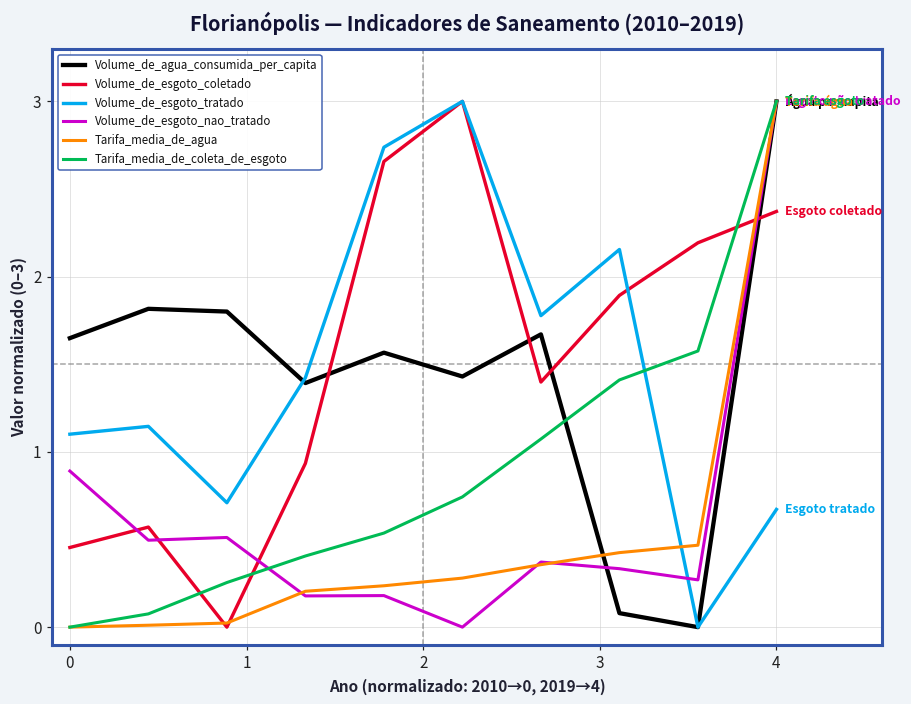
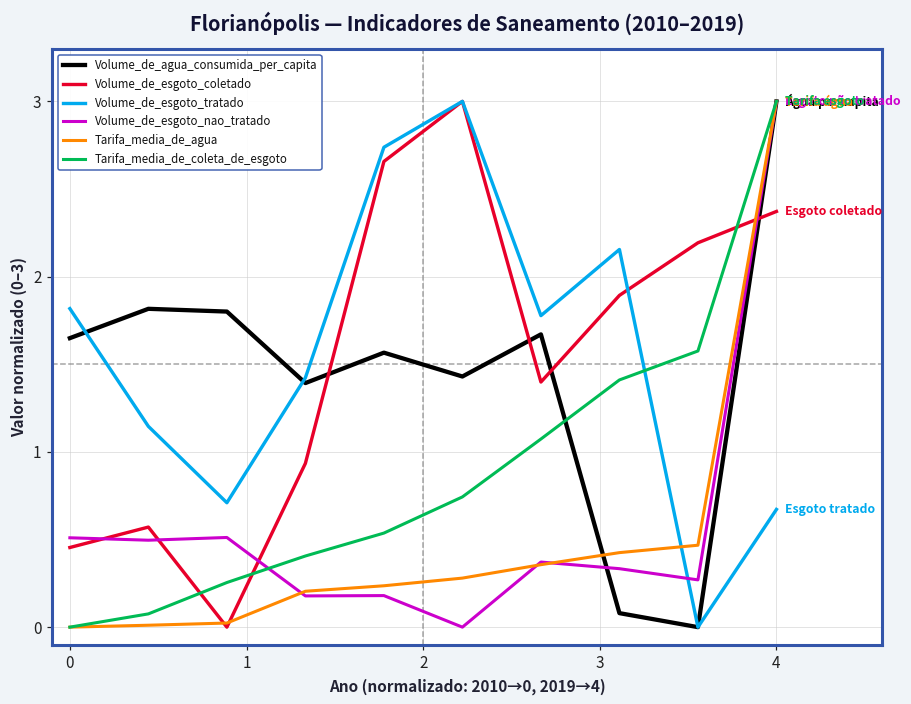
  {
    "Volume_de_agua_consumida_per_capita": {
      "0": 1.65
    },
    "Volume_de_esgoto_coletado": {
      "0": 0.45,
      "4": 2.37
    },
    "Volume_de_esgoto_tratado": {
-     "0": 1.10,
+     "0": 1.82,
      "4": 0.67
    },
    "Volume_de_esgoto_nao_tratado": {
-     "0": 0.89
+     "0": 0.51
    }
  }
